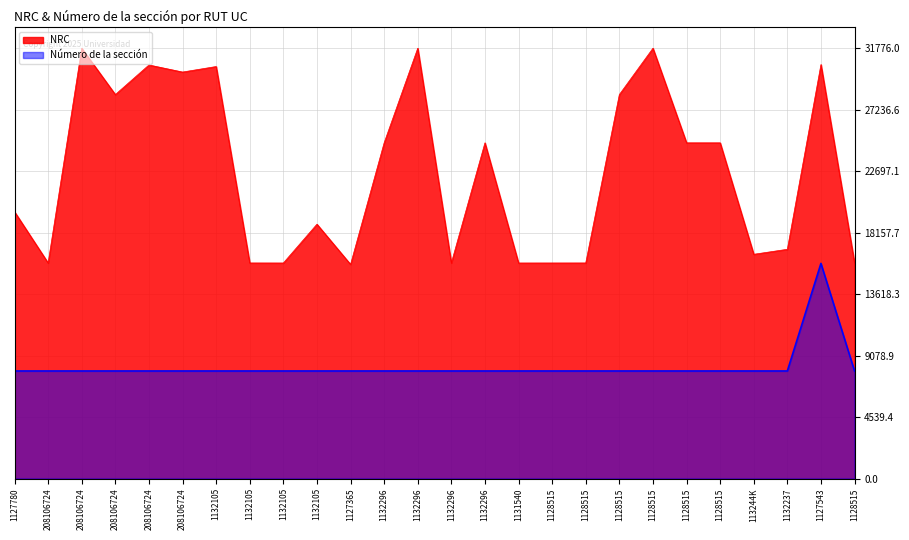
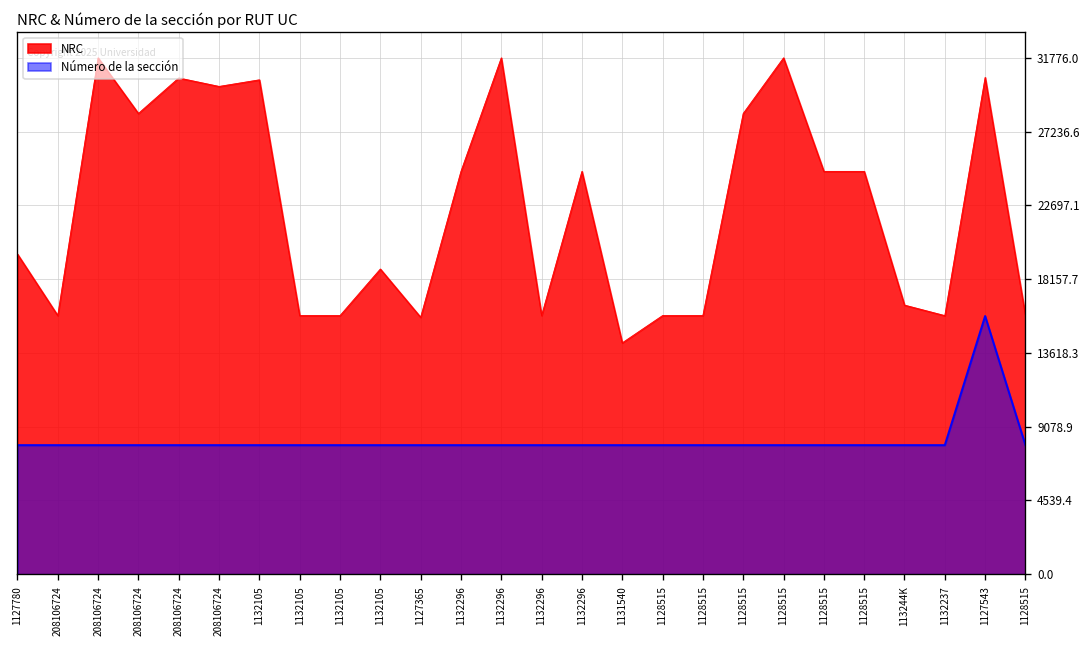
  {
    "NRC": {
      "1127780": 19700,
      "1127365": 15800,
-     "1131540": 15900,
+     "1131540": 14200,
      "113244K": 16600,
-     "1132237": 16900,
+     "1132237": 15900,
      "1127543": 30600
    },
    "Número de la sección": {
      "1127780": 7900,
      "1127365": 7900,
      "1131540": 7900,
      "113244K": 7900,
      "1132237": 7900,
      "1127543": 15900
    }
  }
